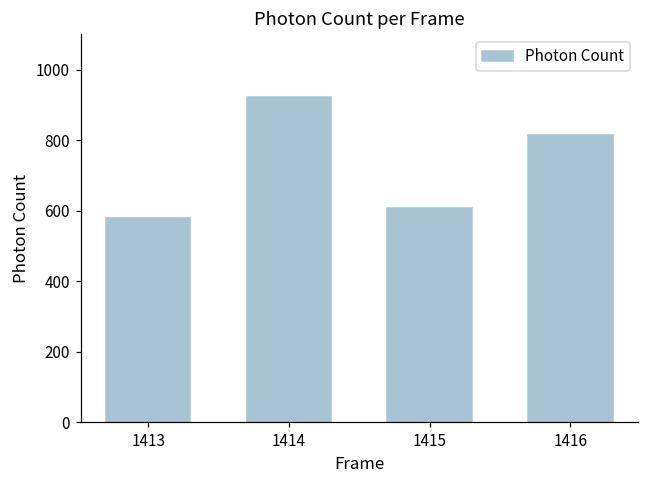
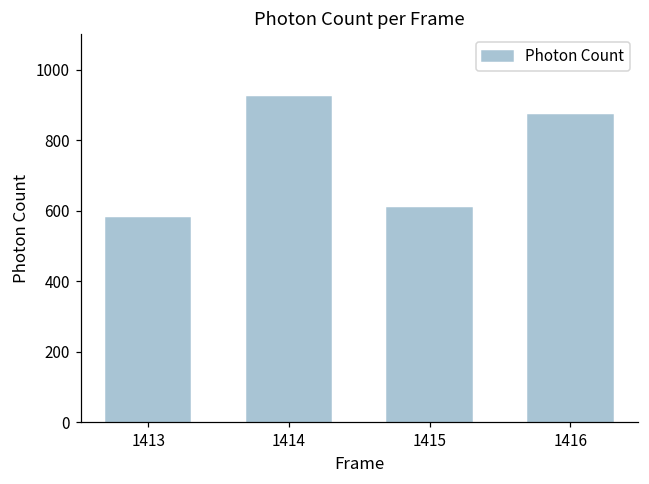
  {
    "1413": 580,
    "1414": 920,
    "1415": 610,
-   "1416": 810
+   "1416": 870
  }
